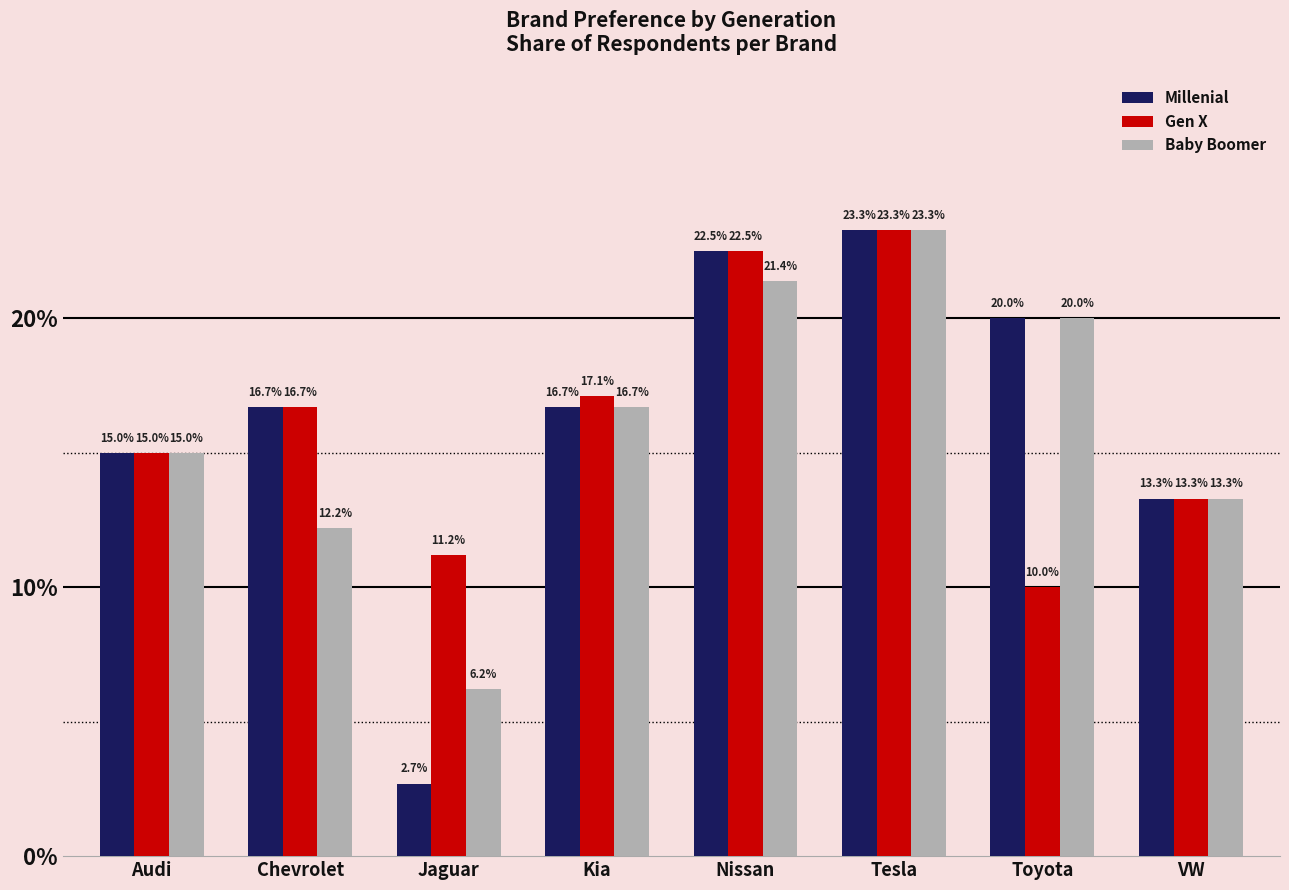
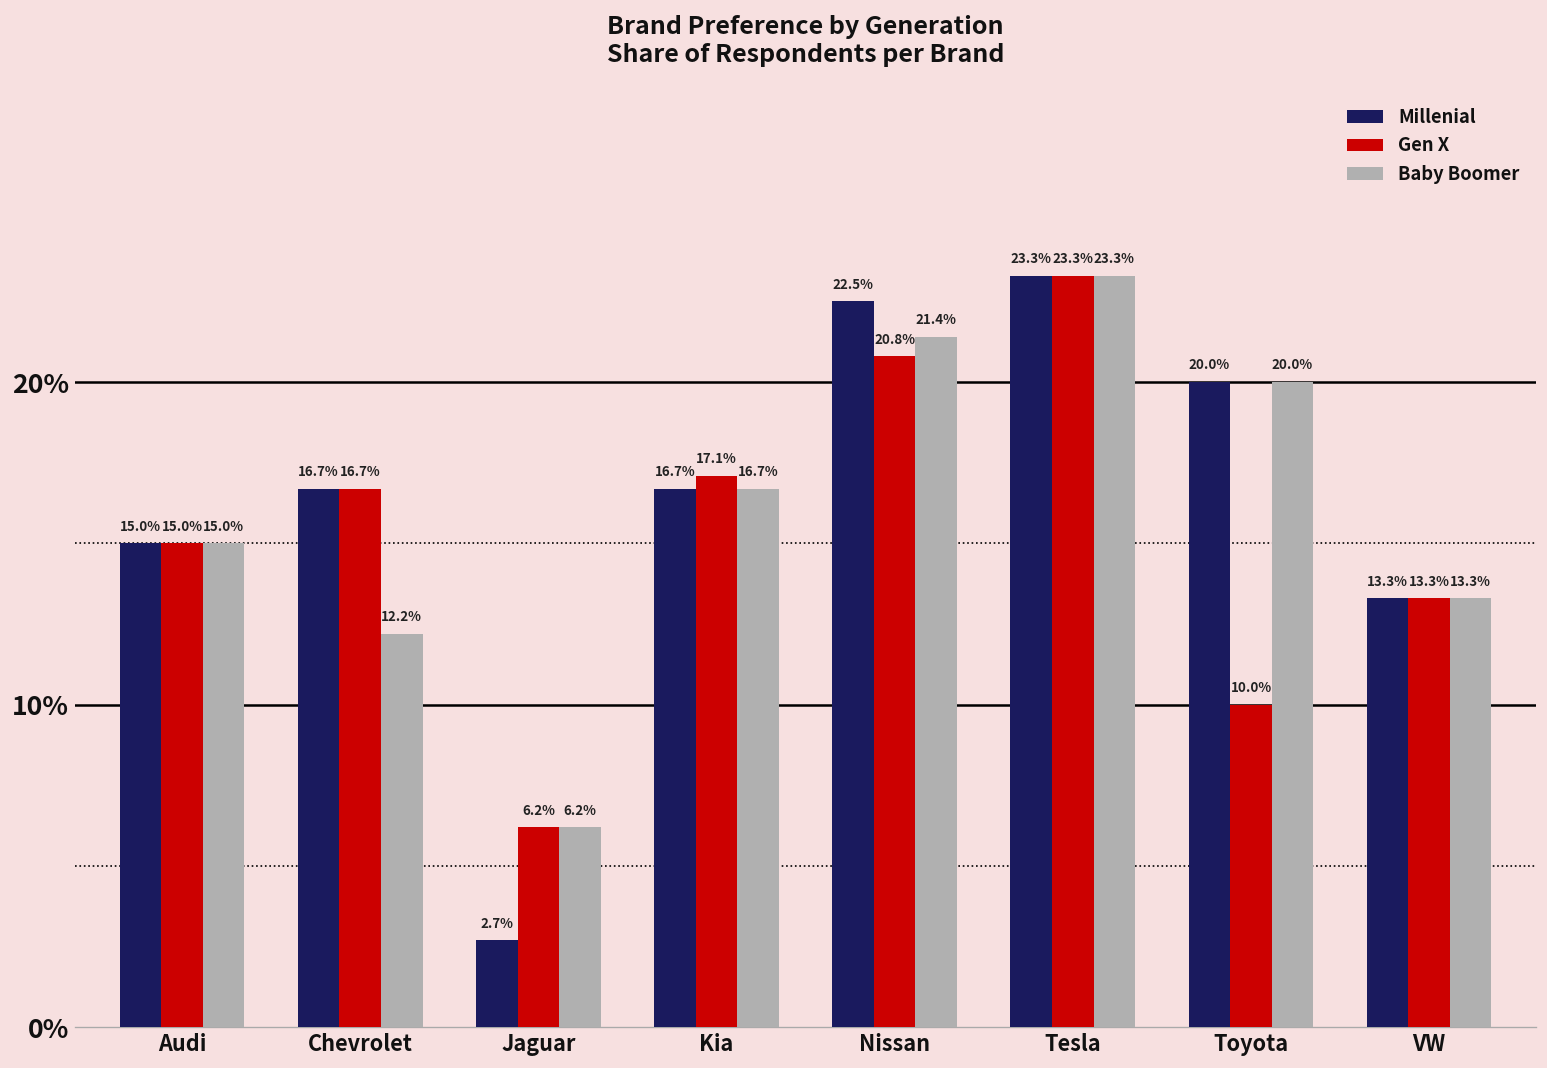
  {
    "Millenial": {
      "Audi": "15.0%",
      "Chevrolet": "16.7%",
      "Jaguar": "2.7%",
      "Kia": "16.7%",
      "Nissan": "22.5%",
      "Tesla": "23.3%",
      "Toyota": "20.0%",
      "VW": "13.3%"
    },
    "Gen X": {
      "Audi": "15.0%",
      "Chevrolet": "16.7%",
-     "Jaguar": "11.2%",
+     "Jaguar": "6.2%",
      "Kia": "17.1%",
-     "Nissan": "22.5%",
+     "Nissan": "20.8%",
      "Tesla": "23.3%",
      "Toyota": "10.0%",
      "VW": "13.3%"
    },
    "Baby Boomer": {
      "Audi": "15.0%",
      "Chevrolet": "12.2%",
      "Jaguar": "6.2%",
      "Kia": "16.7%",
      "Nissan": "21.4%",
      "Tesla": "23.3%",
      "Toyota": "20.0%",
      "VW": "13.3%"
    }
  }
